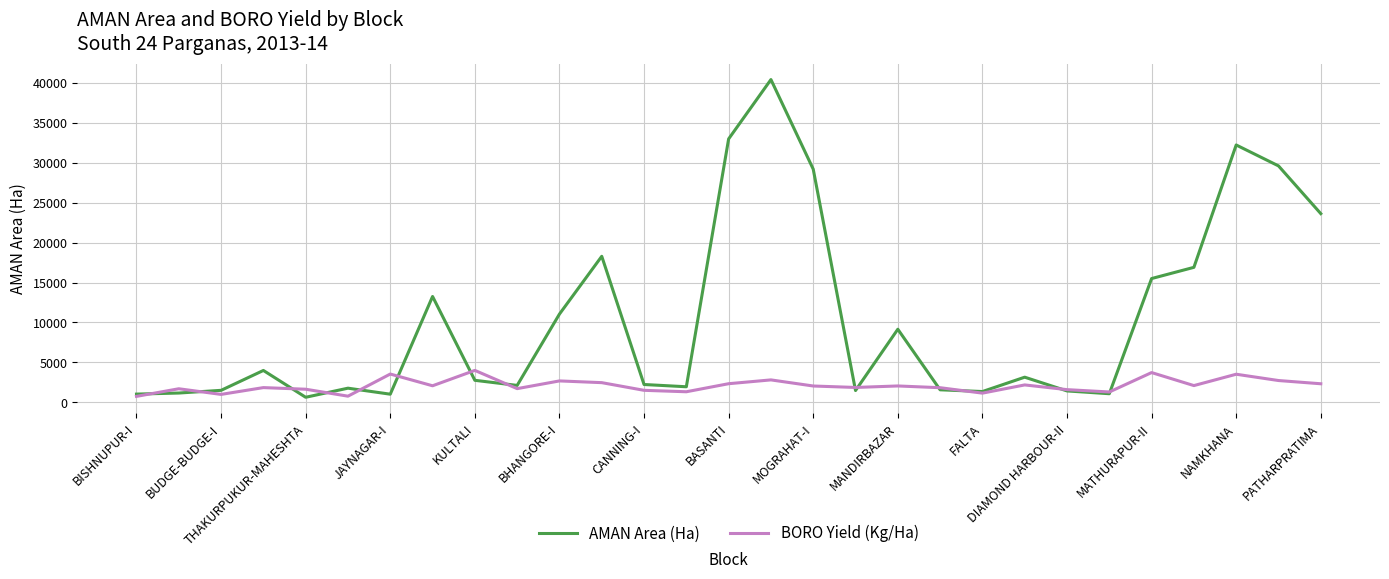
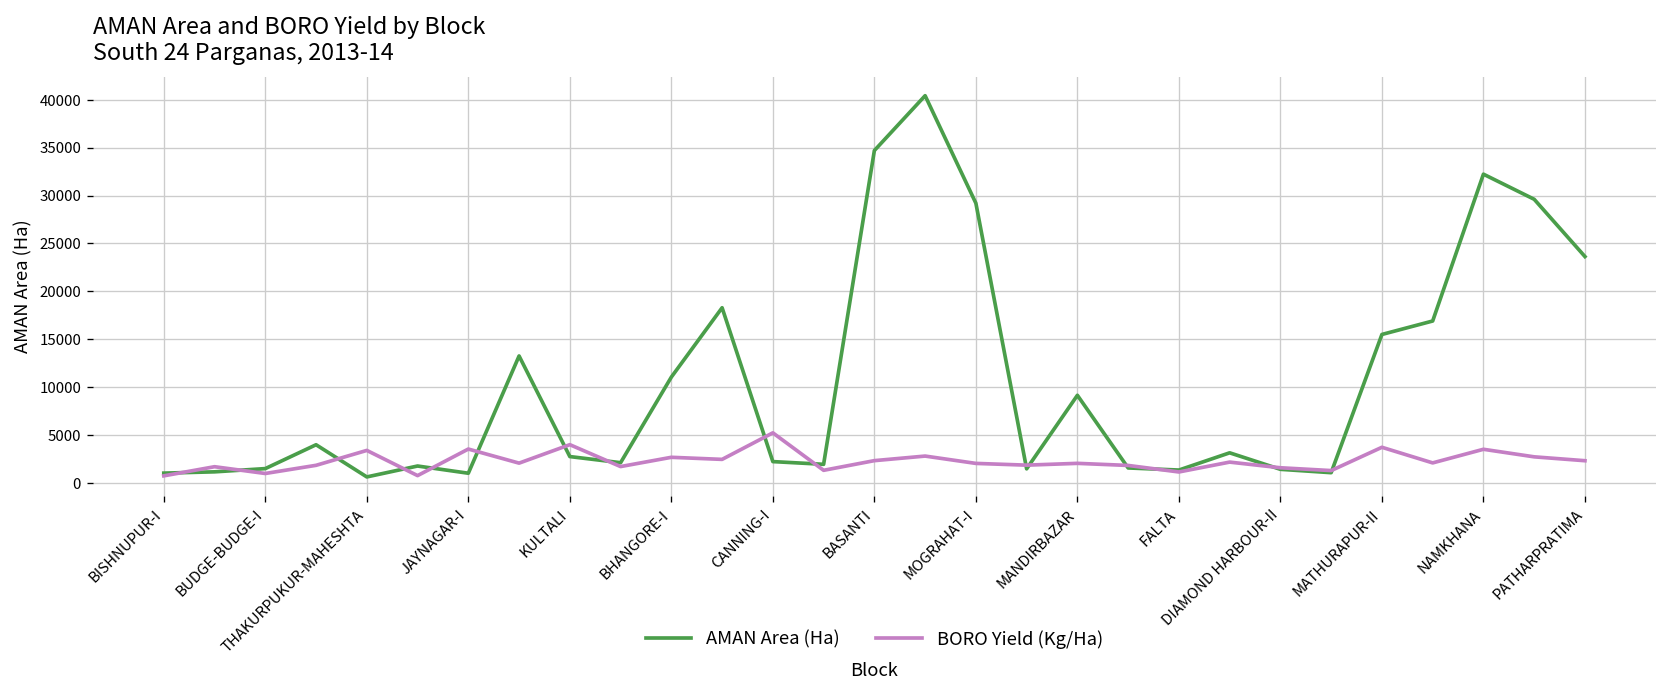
  {
    "AMAN Area (Ha)": {
      "BUDGE-BUDGE-I": 1000,
      "THAKURPUKUR-MAHESHTA": 1000,
      "JAYNAGAR-I": 1000,
      "KULTALI": 3000,
      "BHANGORE-I": 11000,
      "CANNING-I": 2000,
-     "BASANTI": 33000,
+     "BASANTI": 35000,
      "MOGRAHAT-I": 29000,
      "MANDIRBAZAR": 9000,
      "MATHURAPUR-II": 16000,
      "NAMKHANA": 32000,
      "PATHARPRATIMA": 24000
    },
    "BORO Yield (Kg/Ha)": {
      "BUDGE-BUDGE-I": 1000,
-     "THAKURPUKUR-MAHESHTA": 2000,
+     "THAKURPUKUR-MAHESHTA": 3000,
      "JAYNAGAR-I": 4000,
      "KULTALI": 4000,
      "BHANGORE-I": 3000,
-     "CANNING-I": 1000,
+     "CANNING-I": 5000,
      "BASANTI": 2000,
      "MOGRAHAT-I": 2000,
      "MANDIRBAZAR": 2000,
      "MATHURAPUR-II": 4000,
      "NAMKHANA": 4000,
      "PATHARPRATIMA": 2000
    }
  }
